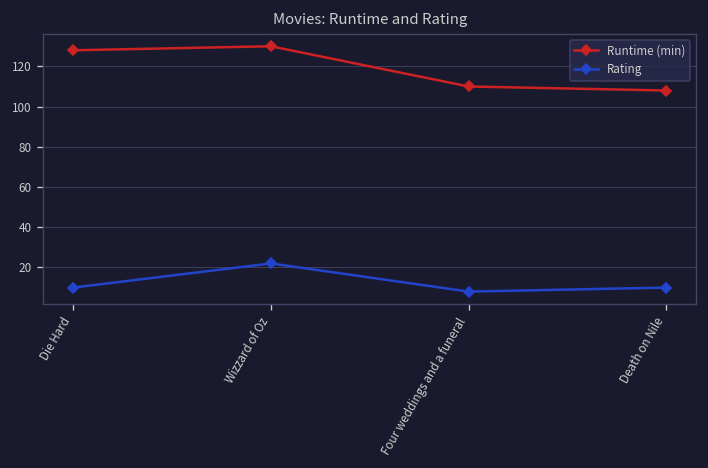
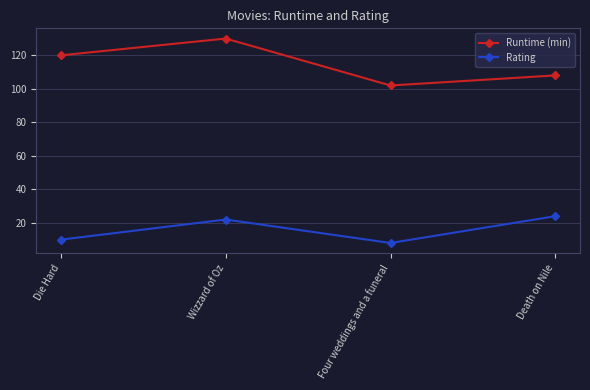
  {
    "Runtime (min)": {
-     "Die Hard": 128,
+     "Die Hard": 120,
      "Wizzard of Oz": 130,
-     "Four weddings and a funeral": 110,
+     "Four weddings and a funeral": 102,
      "Death on Nile": 108
    },
    "Rating": {
      "Die Hard": 10,
      "Wizzard of Oz": 22,
      "Four weddings and a funeral": 8,
-     "Death on Nile": 10
+     "Death on Nile": 24
    }
  }
